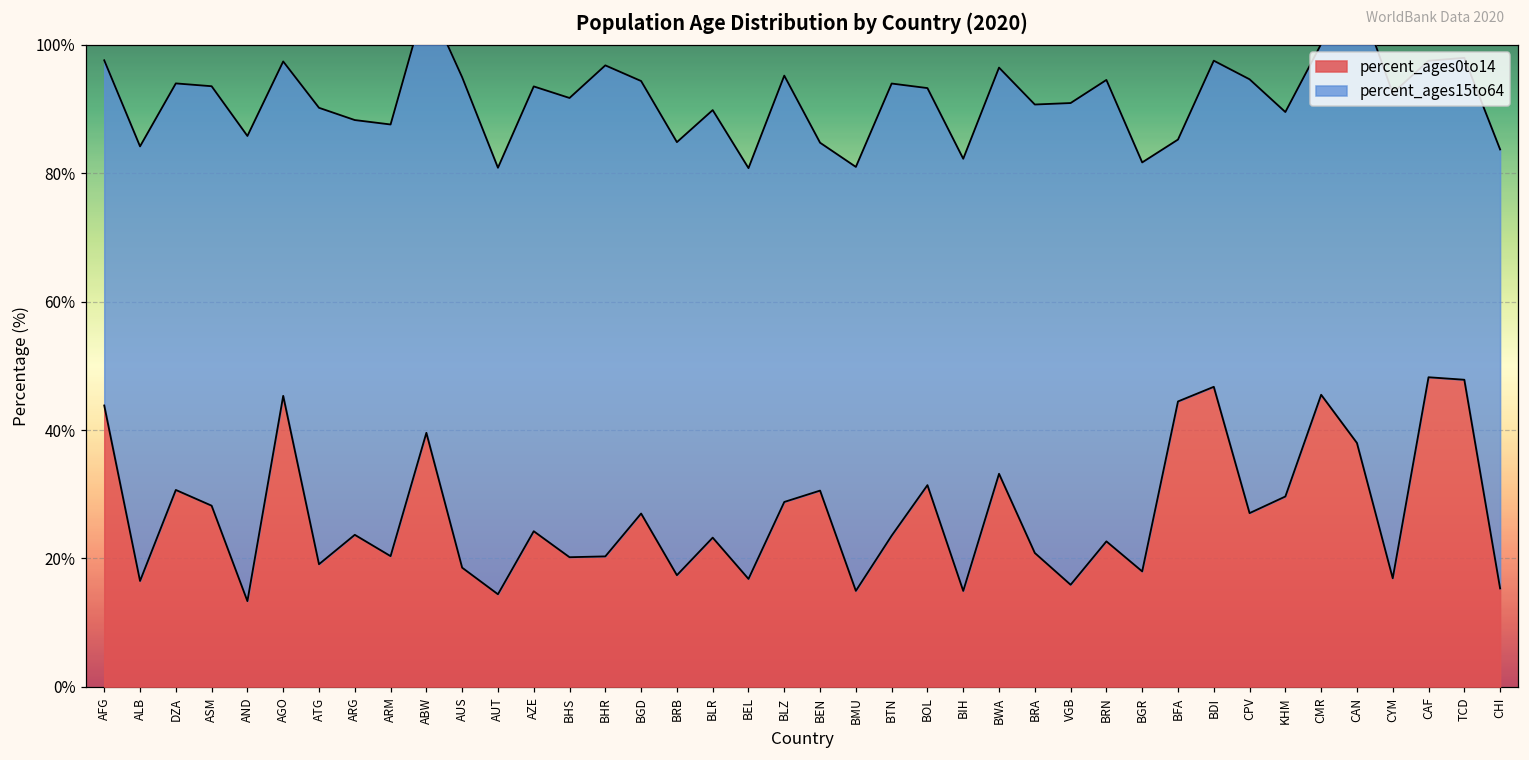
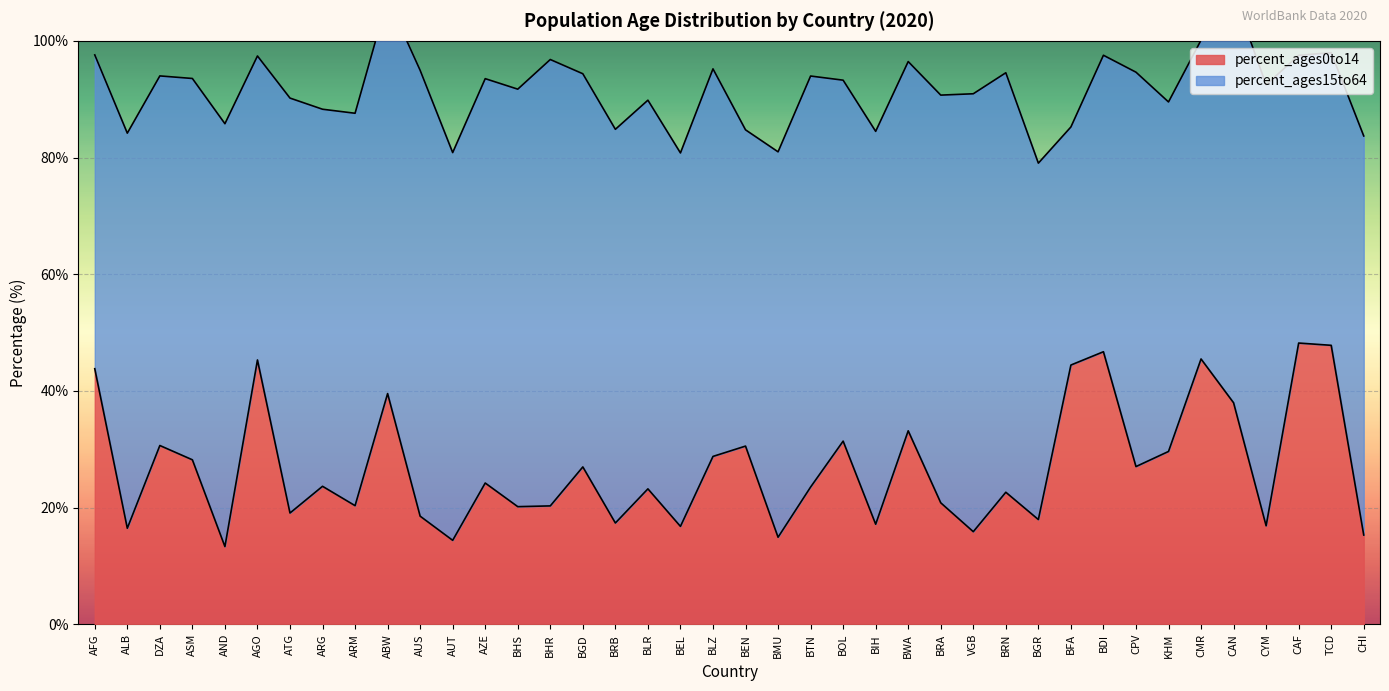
  {
    "percent_ages0to14": {
      "AFG": "44%",
      "ALB": "16%",
      "DZA": "31%",
      "ASM": "28%",
      "AND": "13%",
      "AGO": "45%",
      "ATG": "19%",
      "ARG": "24%",
      "ARM": "20%",
      "ABW": "40%",
      "AUS": "19%",
      "AUT": "14%",
      "AZE": "24%",
      "BHS": "20%",
      "BHR": "20%",
      "BGD": "27%",
      "BRB": "17%",
      "BLR": "23%",
      "BEL": "17%",
      "BLZ": "29%",
      "BEN": "31%",
      "BMU": "15%",
      "BTN": "24%",
      "BOL": "31%",
-     "BIH": "15%",
+     "BIH": "17%",
      "BWA": "33%",
      "BRA": "21%",
      "VGB": "16%",
      "BRN": "23%",
      "BGR": "18%",
      "BFA": "44%",
      "BDI": "47%",
      "CPV": "27%",
      "KHM": "30%",
      "CMR": "45%",
      "CAN": "38%",
      "CYM": "17%",
      "CAF": "48%",
      "TCD": "48%",
      "CHI": "15%"
    },
    "percent_ages15to64": {
      "AFG": "54%",
      "ALB": "68%",
      "DZA": "63%",
      "ASM": "65%",
      "AND": "72%",
      "AGO": "52%",
      "ATG": "71%",
      "ARG": "65%",
      "ARM": "67%",
      "AUS": "76%",
      "AUT": "66%",
      "AZE": "69%",
      "BHS": "72%",
      "BHR": "77%",
      "BGD": "67%",
      "BRB": "67%",
      "BLR": "67%",
      "BEL": "64%",
      "BLZ": "66%",
      "BEN": "54%",
      "BMU": "66%",
      "BTN": "70%",
      "BOL": "62%",
      "BIH": "67%",
      "BWA": "63%",
      "BRA": "70%",
      "VGB": "75%",
      "BRN": "72%",
-     "BGR": "64%",
+     "BGR": "61%",
      "BFA": "41%",
      "BDI": "51%",
      "CPV": "68%",
      "KHM": "60%",
      "CMR": "55%",
      "CHI": "68%"
    }
  }
